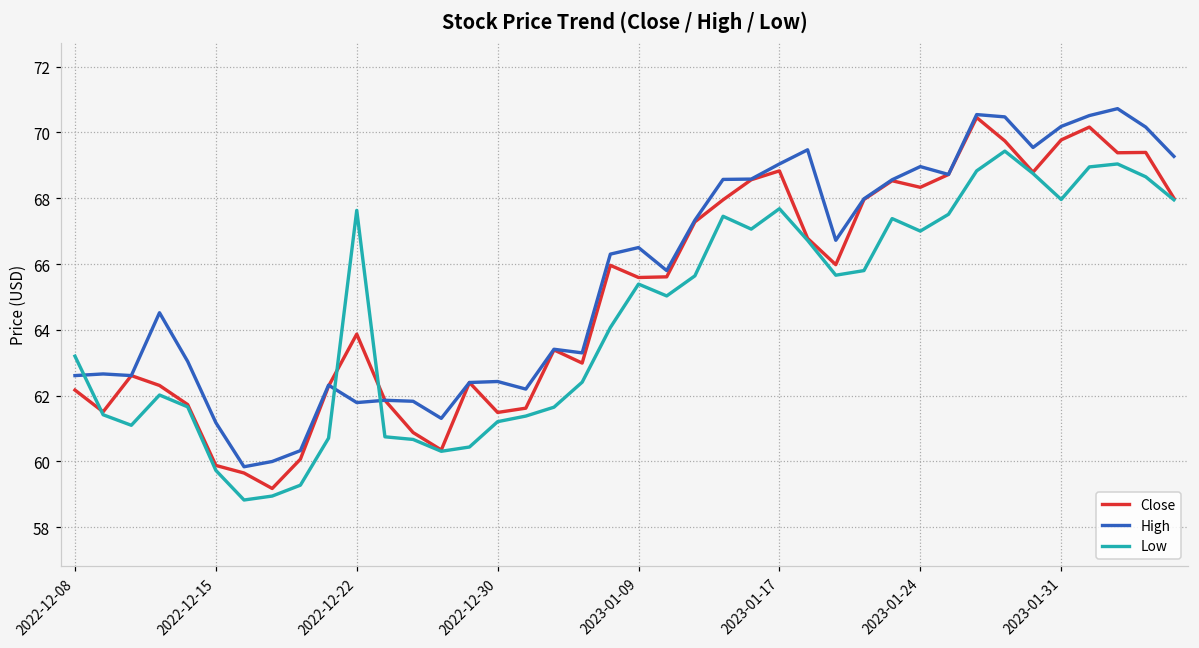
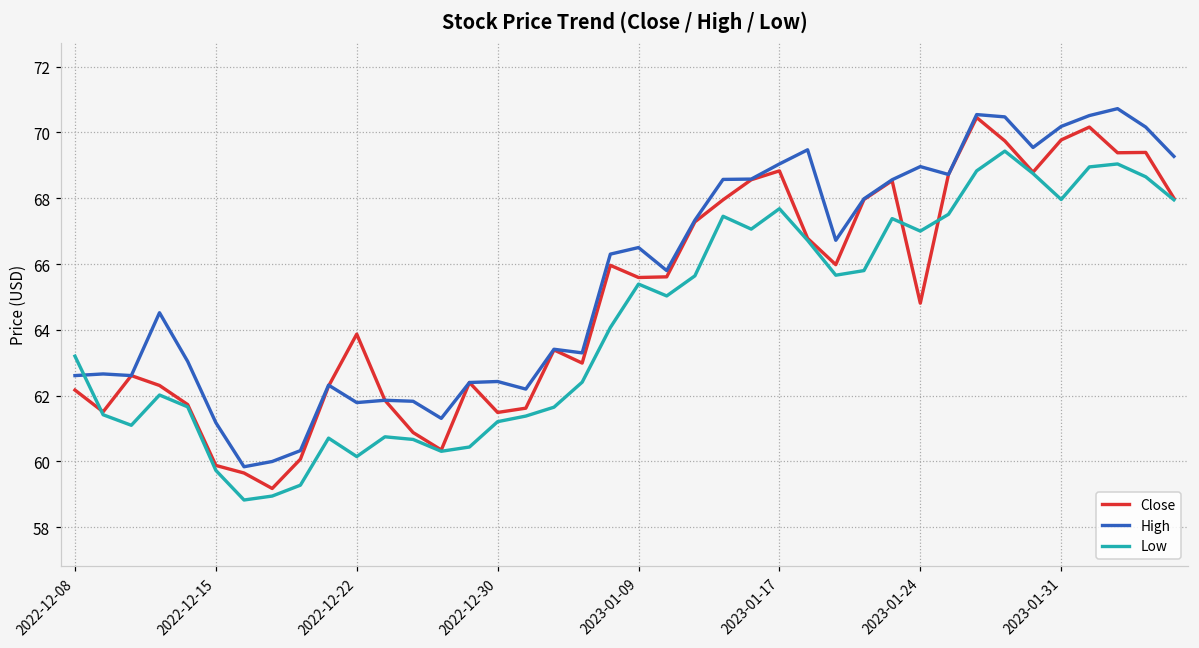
  {
    "Close": {
      "2022-12-08": 62.2,
      "2022-12-15": 59.9,
      "2022-12-22": 63.9,
      "2022-12-30": 61.5,
      "2023-01-09": 65.6,
      "2023-01-17": 68.8,
-     "2023-01-24": 68.3,
+     "2023-01-24": 64.8,
      "2023-01-31": 69.8
    },
    "High": {
      "2022-12-08": 62.6,
      "2022-12-15": 61.2,
      "2022-12-22": 61.8,
      "2022-12-30": 62.4,
      "2023-01-09": 66.5,
      "2023-01-17": 69.0,
      "2023-01-24": 69.0,
      "2023-01-31": 70.2
    },
    "Low": {
      "2022-12-08": 63.2,
      "2022-12-15": 59.7,
-     "2022-12-22": 67.6,
+     "2022-12-22": 60.2,
      "2022-12-30": 61.2,
      "2023-01-09": 65.4,
      "2023-01-17": 67.7,
      "2023-01-24": 67.0,
      "2023-01-31": 68.0
    }
  }
